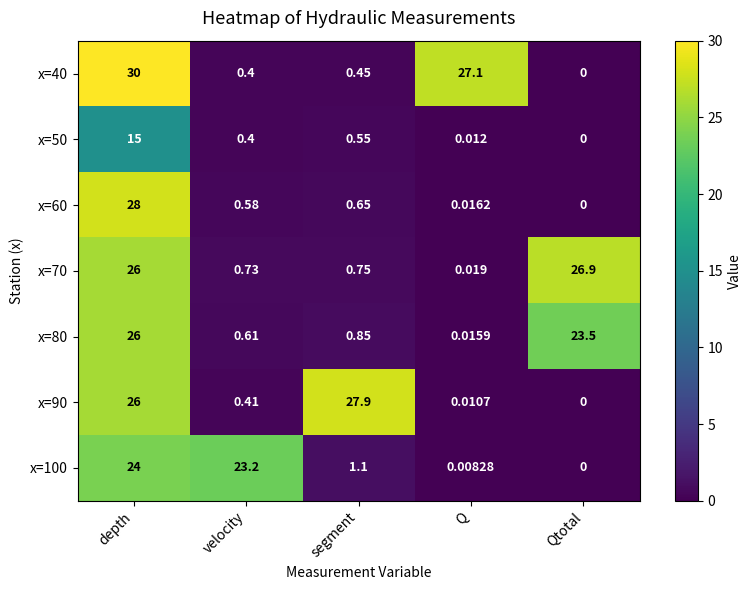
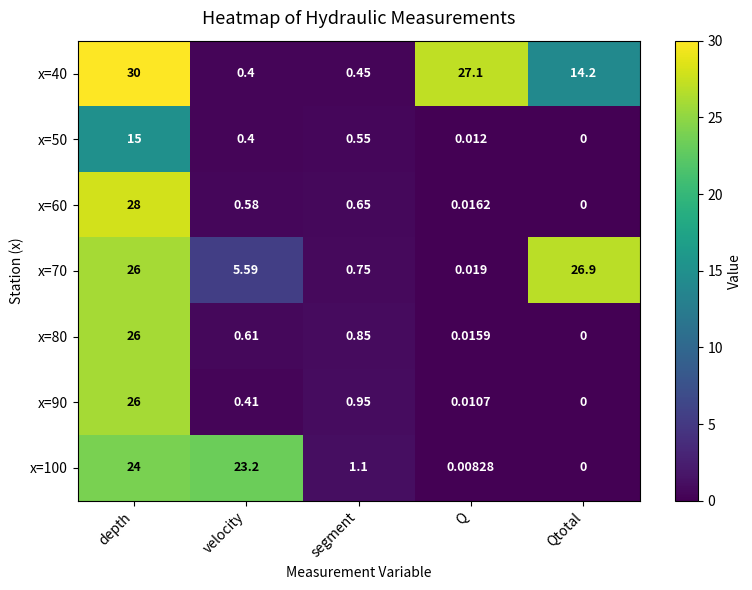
  {
    "x=40": {
      "depth": 30,
      "velocity": 0.4,
      "segment": 0.45,
      "Q": 27.1,
-     "Qtotal": 0
+     "Qtotal": 14.2
    },
    "x=50": {
      "depth": 15,
      "velocity": 0.4,
      "segment": 0.55,
      "Q": 0.012,
      "Qtotal": 0
    },
    "x=60": {
      "depth": 28,
      "velocity": 0.58,
      "segment": 0.65,
      "Q": 0.0162,
      "Qtotal": 0
    },
    "x=70": {
      "depth": 26,
-     "velocity": 0.73,
+     "velocity": 5.59,
      "segment": 0.75,
      "Q": 0.019,
      "Qtotal": 26.9
    },
    "x=80": {
      "depth": 26,
      "velocity": 0.61,
      "segment": 0.85,
      "Q": 0.0159,
-     "Qtotal": 23.5
+     "Qtotal": 0
    },
    "x=90": {
      "depth": 26,
      "velocity": 0.41,
-     "segment": 27.9,
+     "segment": 0.95,
      "Q": 0.0107,
      "Qtotal": 0
    },
    "x=100": {
      "depth": 24,
      "velocity": 23.2,
      "segment": 1.1,
      "Q": 0.00828,
      "Qtotal": 0
    }
  }
